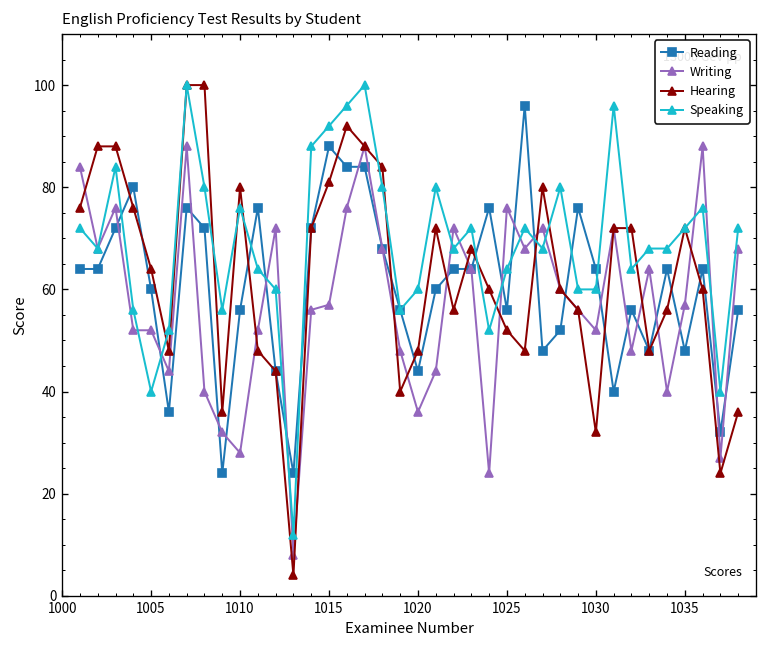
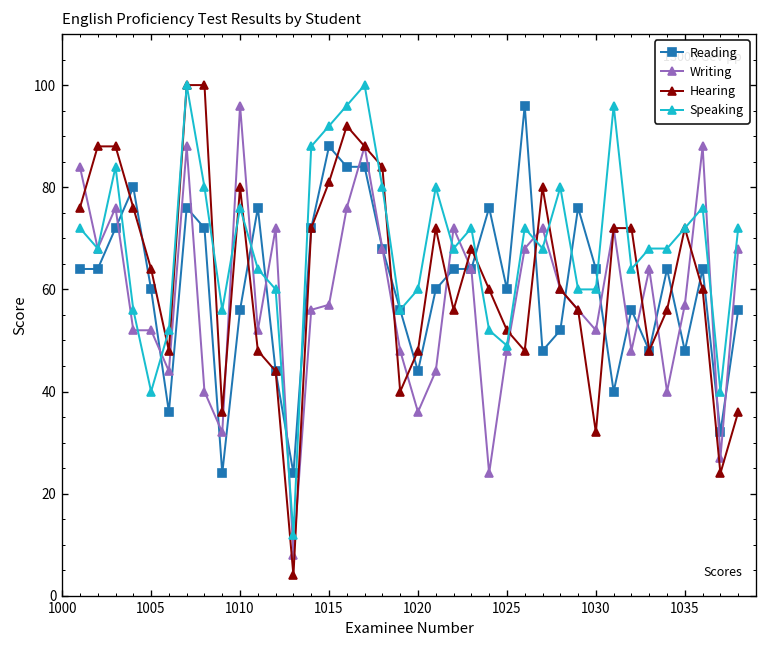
  {
    "Reading": {
      "1005": 60,
      "1010": 56,
      "1015": 88,
      "1020": 44,
-     "1025": 56,
+     "1025": 60,
      "1030": 64,
      "1035": 48
    },
    "Writing": {
      "1005": 52,
-     "1010": 28,
+     "1010": 96,
      "1015": 57,
      "1020": 36,
-     "1025": 76,
+     "1025": 48,
      "1030": 52,
      "1035": 57
    },
    "Hearing": {
      "1005": 64,
      "1010": 80,
      "1015": 81,
      "1020": 48,
      "1025": 52,
      "1030": 32
    },
    "Speaking": {
      "1005": 40,
      "1010": 76,
      "1015": 92,
      "1020": 60,
-     "1025": 64,
+     "1025": 49,
      "1030": 60
    }
  }
